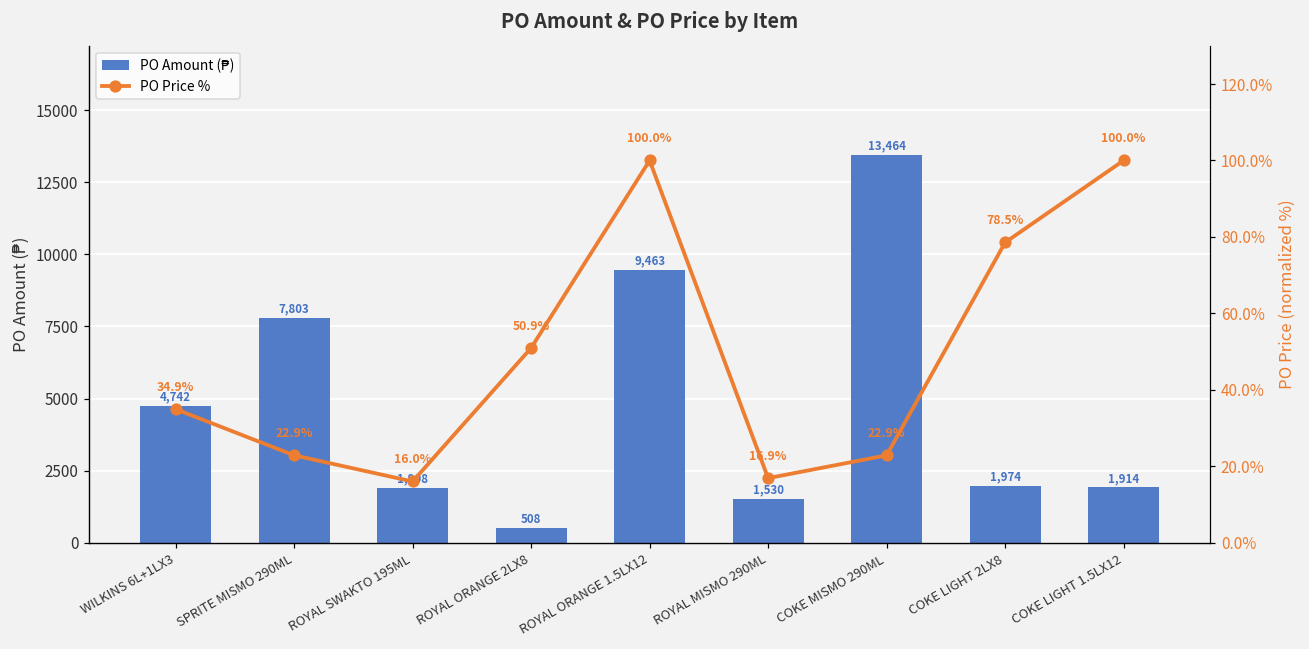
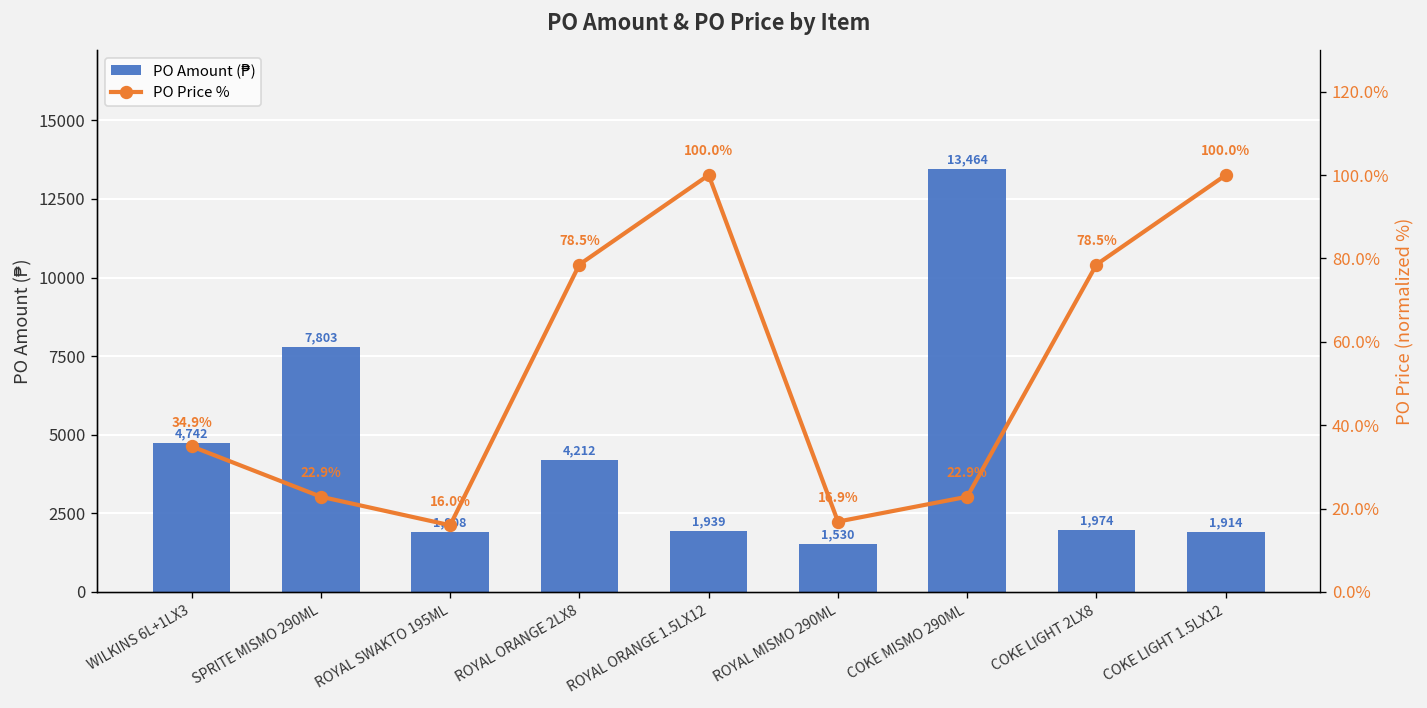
  {
    "PO Amount (₱)": {
      "WILKINS 6L+1LX3": "4,742",
      "SPRITE MISMO 290ML": "7,803",
-     "ROYAL ORANGE 2LX8": "508",
-     "ROYAL ORANGE 1.5LX12": "9,463",
+     "ROYAL ORANGE 2LX8": "4,212",
+     "ROYAL ORANGE 1.5LX12": "1,939",
      "ROYAL MISMO 290ML": "1,530",
      "COKE MISMO 290ML": "13,464",
      "COKE LIGHT 2LX8": "1,974",
      "COKE LIGHT 1.5LX12": "1,914"
    },
    "PO Price %": {
      "WILKINS 6L+1LX3": "34.9%",
      "SPRITE MISMO 290ML": "22.9%",
      "ROYAL SWAKTO 195ML": "16.0%",
-     "ROYAL ORANGE 2LX8": "50.9%",
+     "ROYAL ORANGE 2LX8": "78.5%",
      "ROYAL ORANGE 1.5LX12": "100.0%",
      "ROYAL MISMO 290ML": "16.9%",
      "COKE MISMO 290ML": "22.9%",
      "COKE LIGHT 2LX8": "78.5%",
      "COKE LIGHT 1.5LX12": "100.0%"
    }
  }
